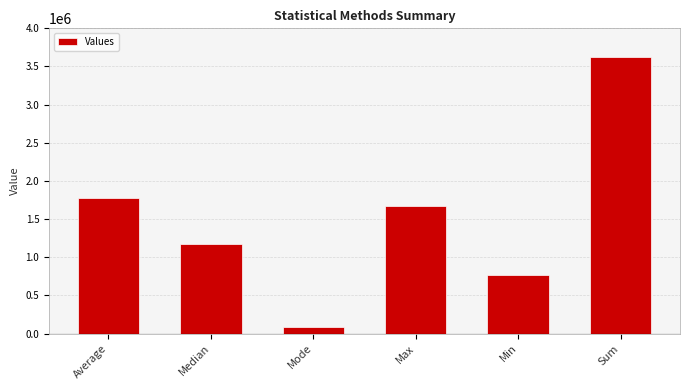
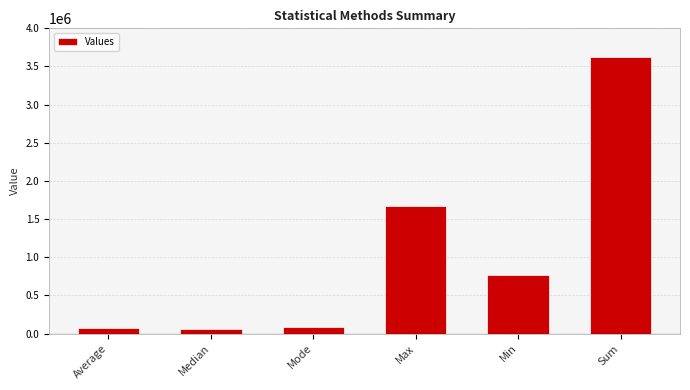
  {
-   "Average": 1800000,
-   "Median": 1200000,
+   "Average": 100000,
+   "Median": 100000,
    "Mode": 100000,
    "Max": 1700000,
    "Min": 800000,
    "Sum": 3600000
  }
